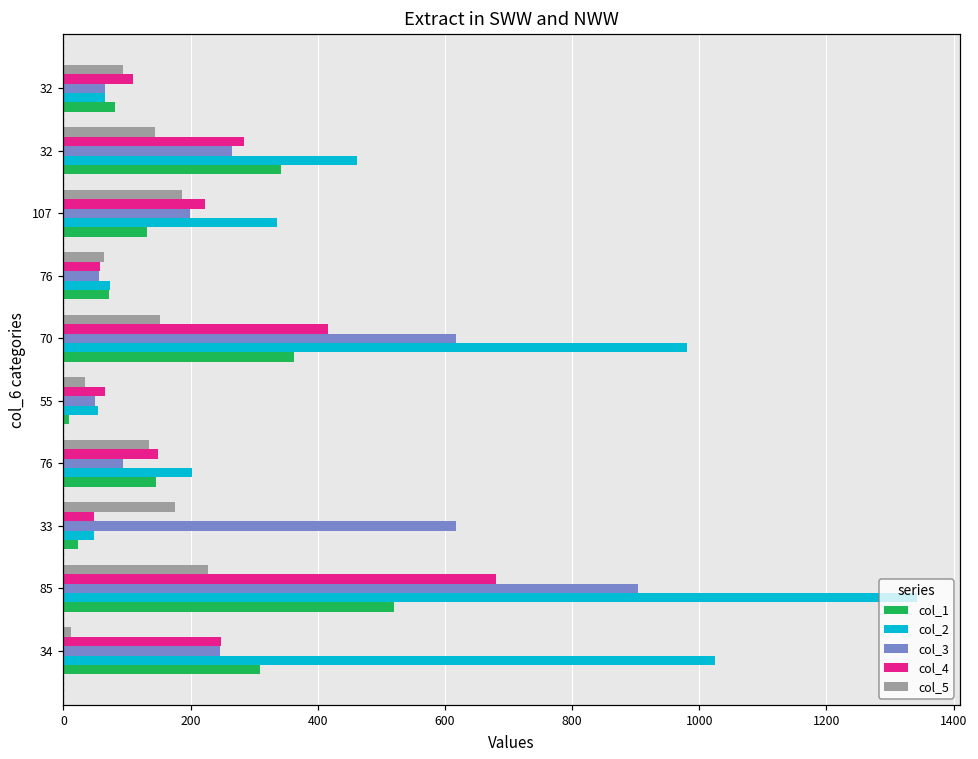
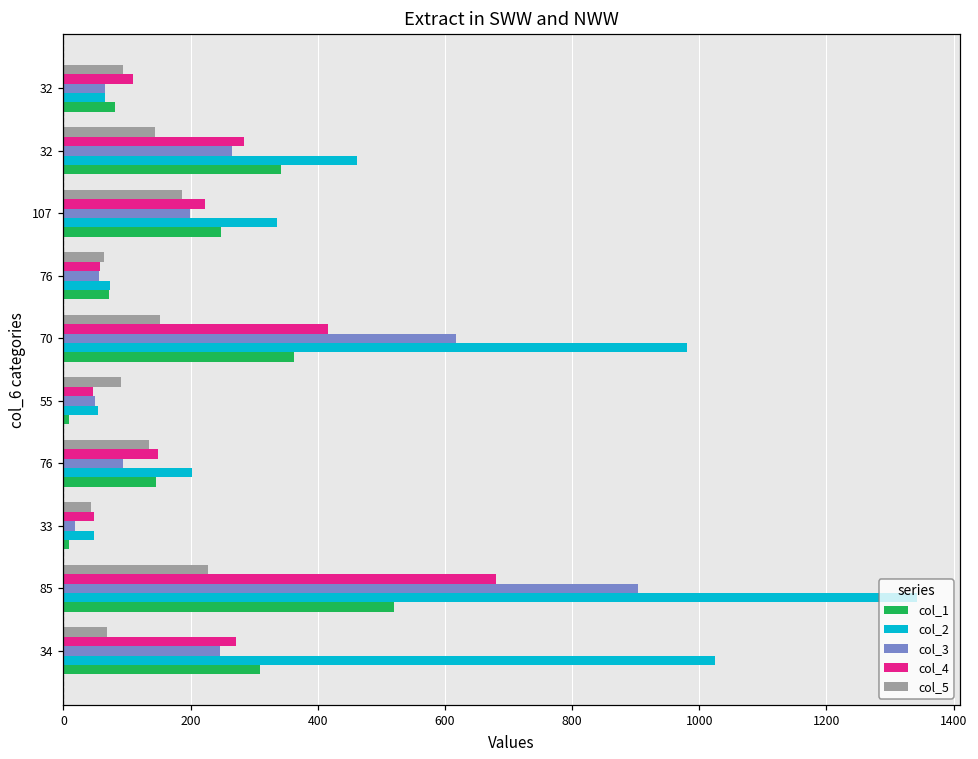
  {
    "col_1": {
-     "107": 130,
+     "107": 250,
      "70": 360,
      "55": 10,
-     "33": 20,
+     "33": 10,
      "85": 520,
      "34": 310
    },
    "col_2": {
      "107": 340,
      "70": 980,
      "55": 50,
      "33": 50,
      "34": 1030
    },
    "col_3": {
      "107": 200,
      "70": 620,
      "55": 50,
-     "33": 620,
+     "33": 20,
      "85": 900,
      "34": 250
    },
    "col_4": {
      "107": 220,
      "70": 420,
-     "55": 70,
+     "55": 50,
      "33": 50,
      "85": 680,
-     "34": 250
+     "34": 270
    },
    "col_5": {
      "107": 190,
      "70": 150,
-     "55": 30,
-     "33": 180,
+     "55": 90,
+     "33": 40,
      "85": 230,
-     "34": 10
+     "34": 70
    }
  }
